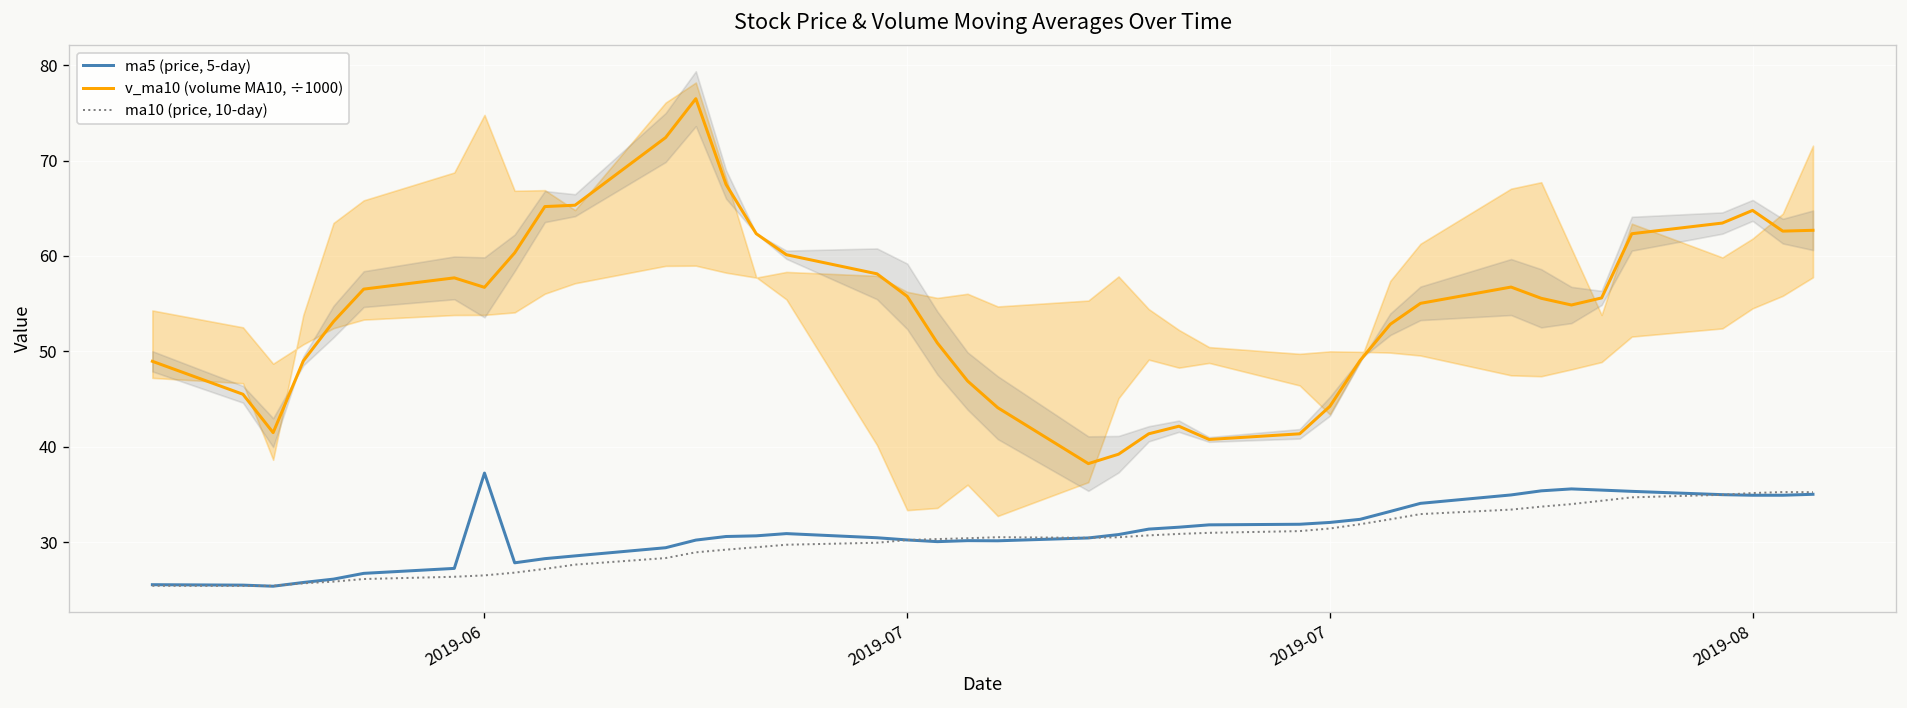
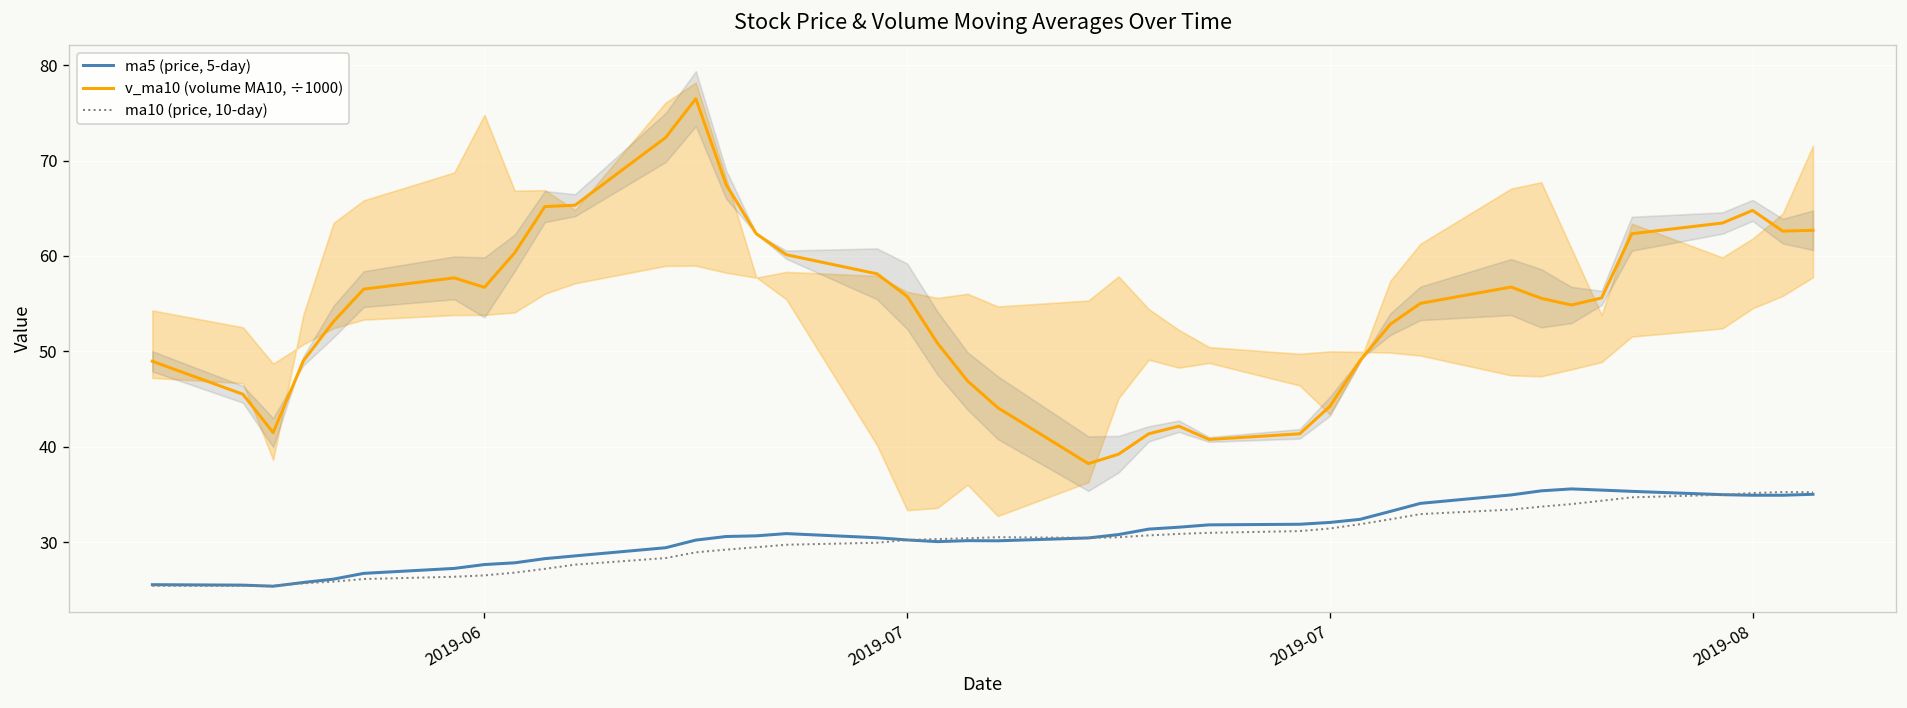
  {
    "ma5 (price, 5-day)": {
-     "2019-06": 37
+     "2019-06": 28
    }
  }
